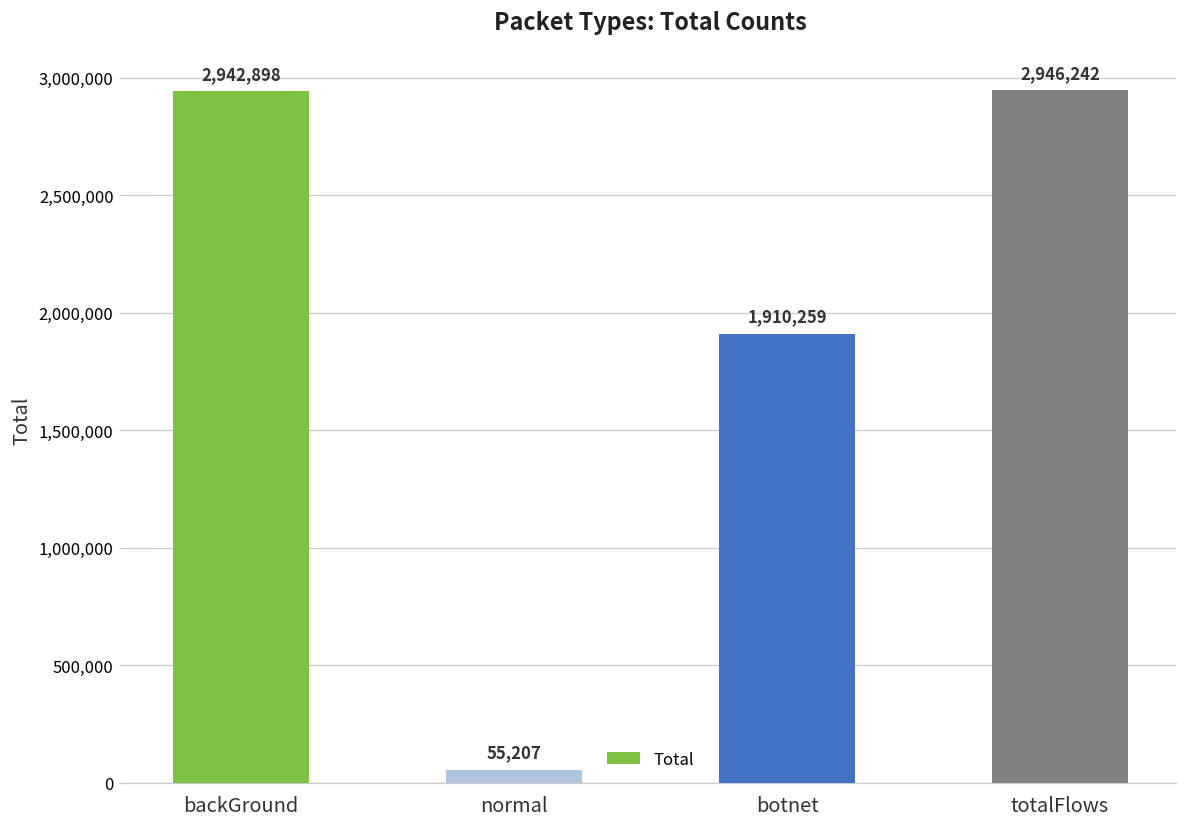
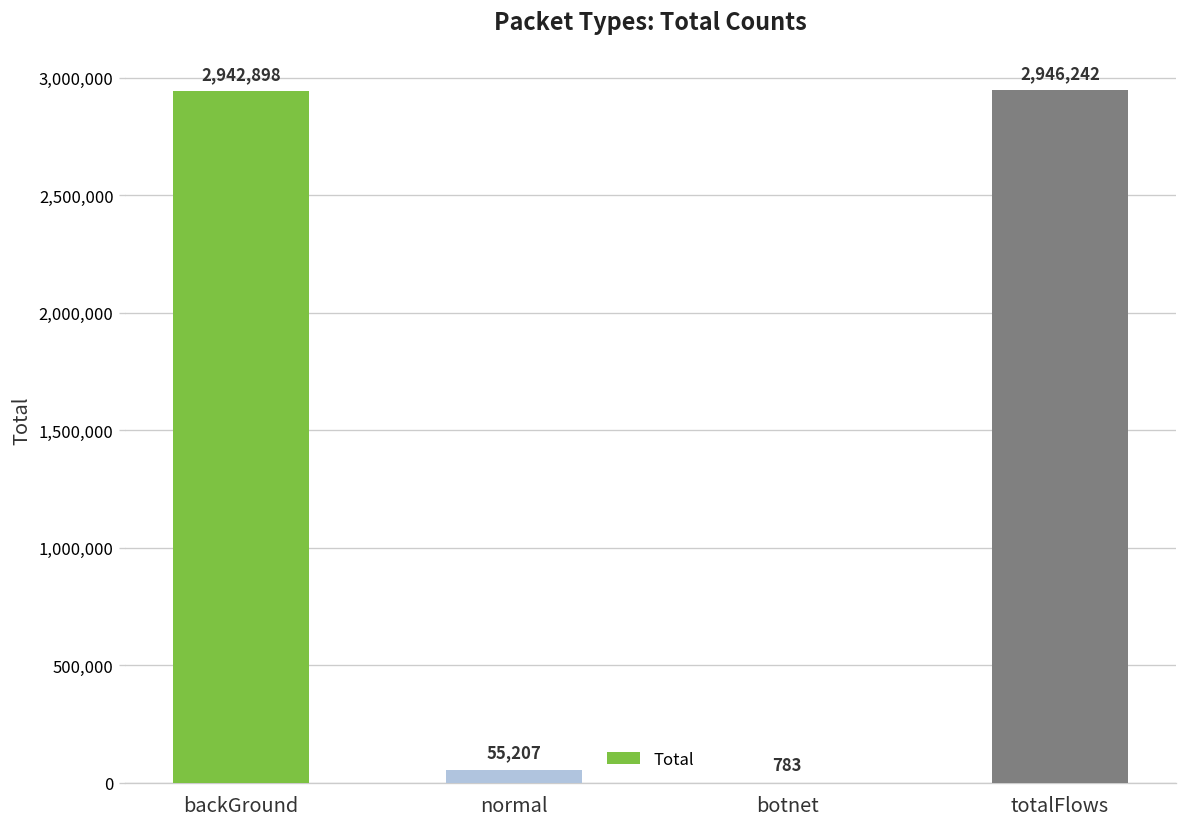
  {
    "backGround": "2,942,898",
    "normal": "55,207",
-   "botnet": "1,910,259",
+   "botnet": "783",
    "totalFlows": "2,946,242"
  }
